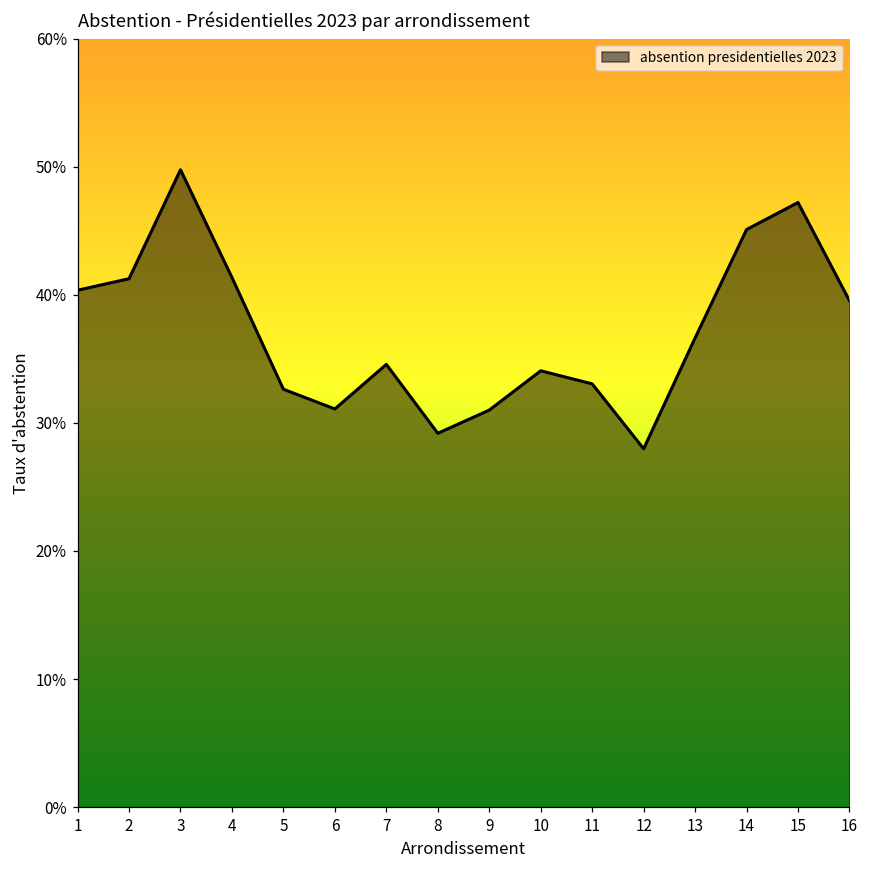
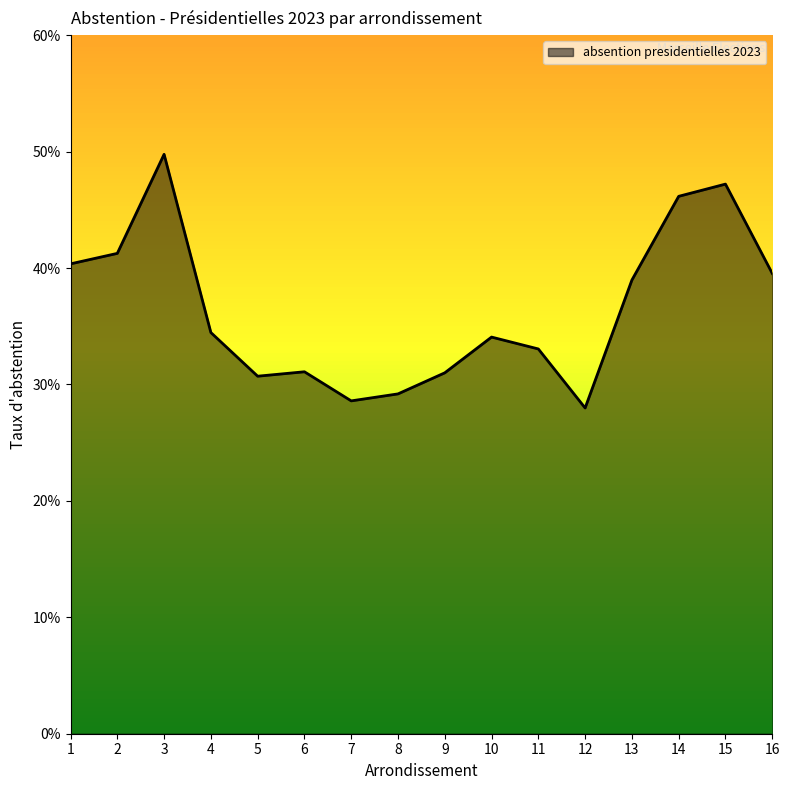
  {
    "1": "40.4%",
    "2": "41.3%",
    "3": "49.8%",
-   "4": "41.3%",
-   "5": "32.6%",
+   "4": "34.5%",
+   "5": "30.7%",
    "6": "31.1%",
-   "7": "34.6%",
+   "7": "28.6%",
    "8": "29.2%",
    "9": "31.0%",
    "10": "34.1%",
    "11": "33.1%",
    "12": "28.0%",
-   "13": "36.6%",
-   "14": "45.1%",
+   "13": "39.0%",
+   "14": "46.2%",
    "15": "47.2%",
    "16": "39.5%"
  }
